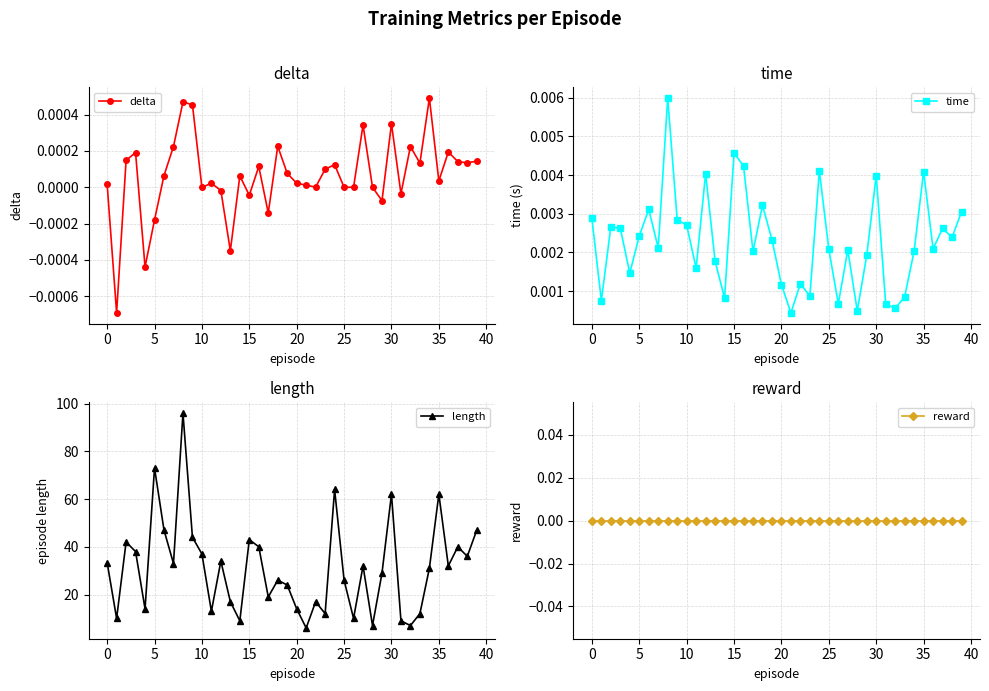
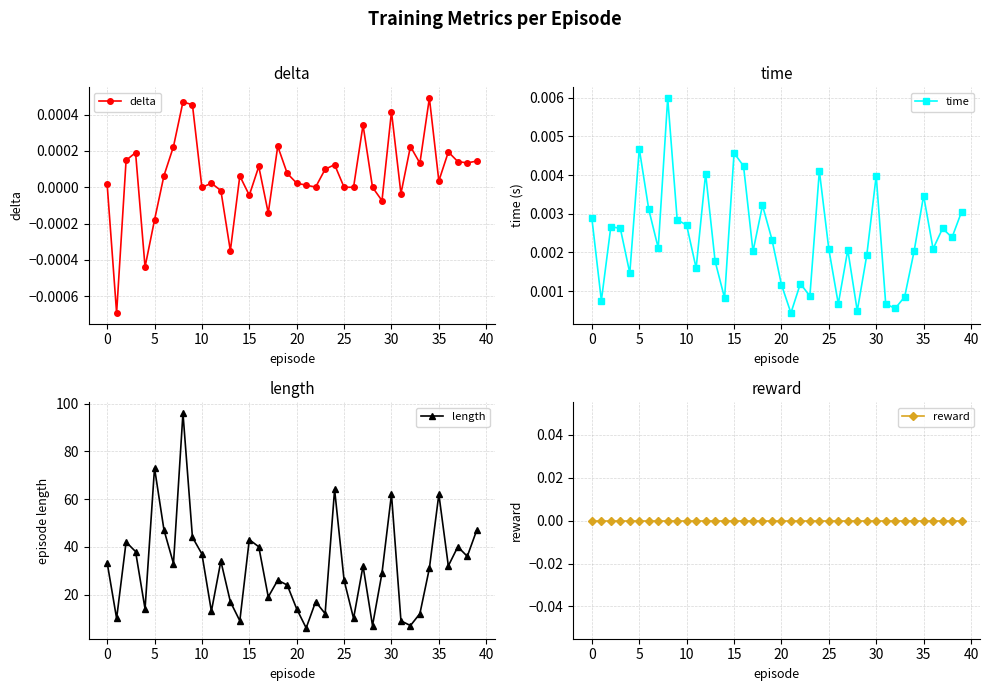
  {
    "delta": {
      "0": 0.00002,
      "5": -0.00018,
      "10": 0.00000,
      "15": -0.00004,
      "20": 0.00002,
      "25": 0.00000,
-     "30": 0.00035,
+     "30": 0.00042,
      "35": 0.00003
    },
    "time": {
      "0": 0.0029,
-     "5": 0.0024,
+     "5": 0.0047,
      "10": 0.0027,
      "15": 0.0046,
      "20": 0.0012,
      "25": 0.0021,
      "30": 0.0040,
-     "35": 0.0041
+     "35": 0.0035
    },
    "length": {
      "0": 33,
      "5": 73,
      "10": 37,
      "15": 43,
      "20": 14,
      "25": 26,
      "30": 62,
      "35": 62
    },
    "reward": {
      "0": 0.000,
      "5": 0.000,
      "10": 0.000,
      "15": 0.000,
      "20": 0.000,
      "25": 0.000,
      "30": 0.000,
      "35": 0.000
    }
  }
